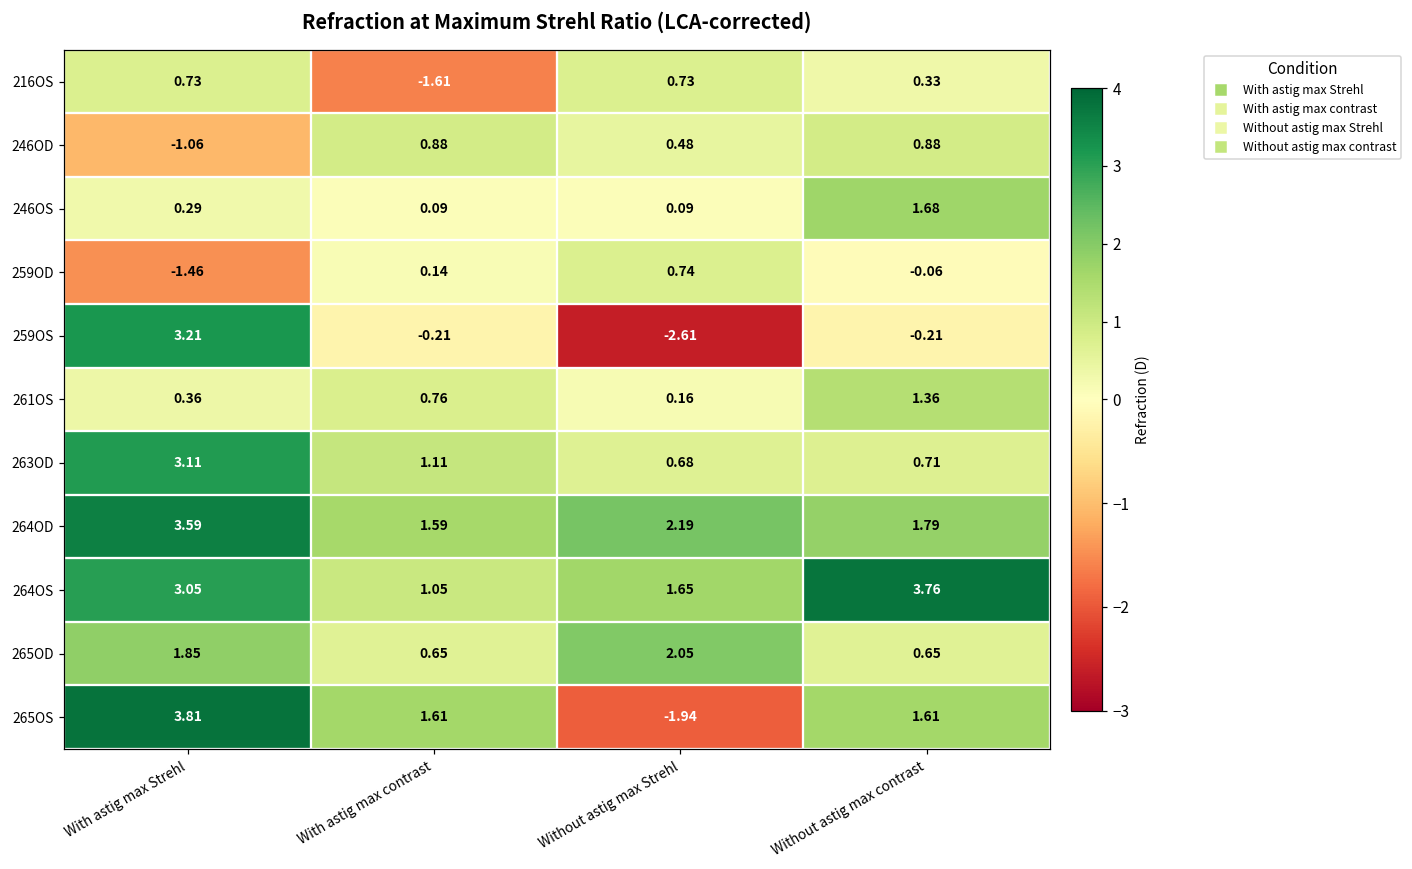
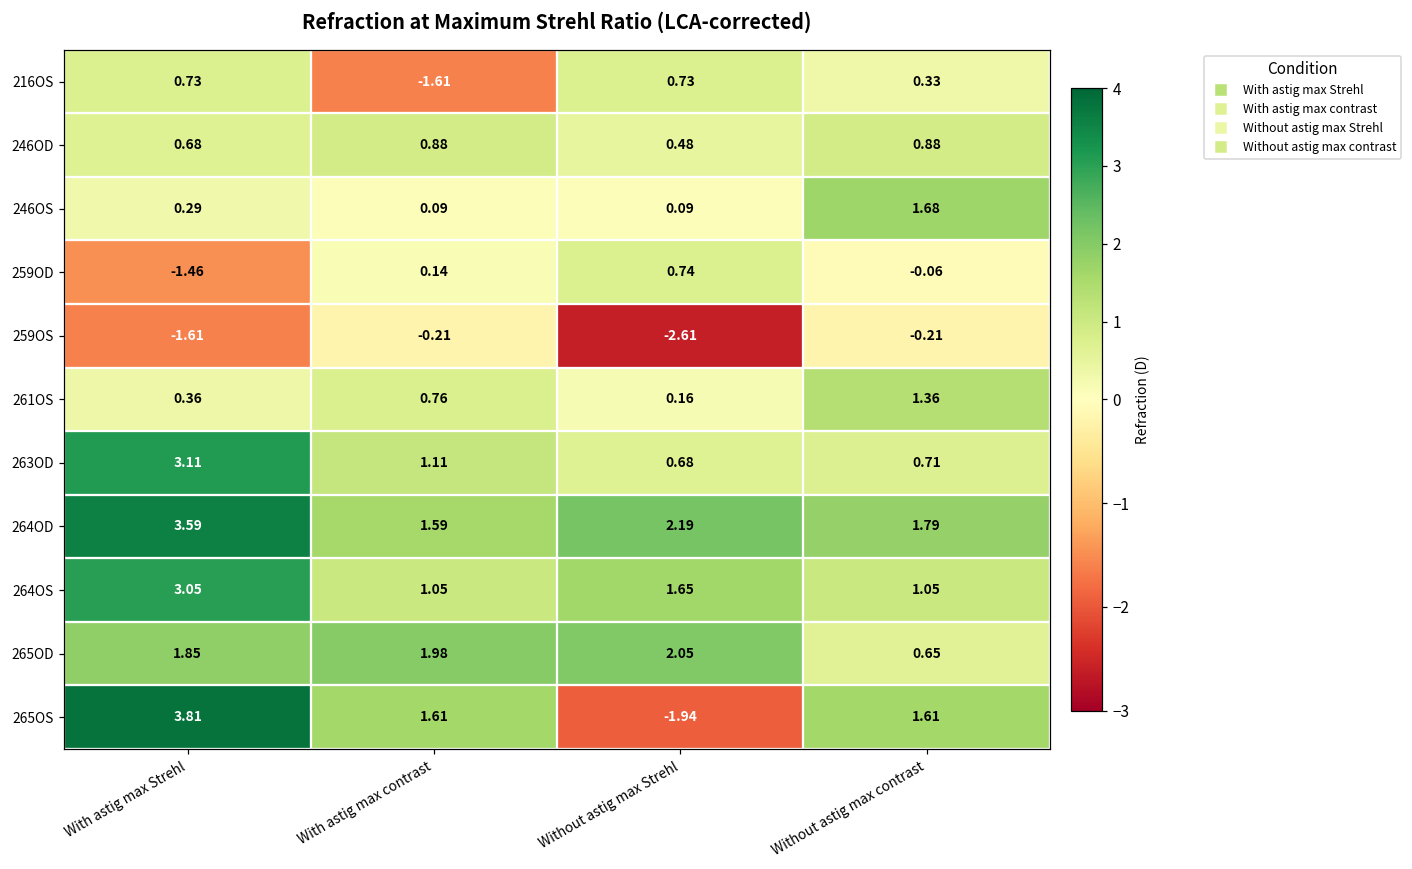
  {
    "216OS": {
      "With astig max Strehl": 0.73,
      "With astig max contrast": -1.61,
      "Without astig max Strehl": 0.73,
      "Without astig max contrast": 0.33
    },
    "246OD": {
-     "With astig max Strehl": -1.06,
+     "With astig max Strehl": 0.68,
      "With astig max contrast": 0.88,
      "Without astig max Strehl": 0.48,
      "Without astig max contrast": 0.88
    },
    "246OS": {
      "With astig max Strehl": 0.29,
      "With astig max contrast": 0.09,
      "Without astig max Strehl": 0.09,
      "Without astig max contrast": 1.68
    },
    "259OD": {
      "With astig max Strehl": -1.46,
      "With astig max contrast": 0.14,
      "Without astig max Strehl": 0.74,
      "Without astig max contrast": -0.06
    },
    "259OS": {
-     "With astig max Strehl": 3.21,
+     "With astig max Strehl": -1.61,
      "With astig max contrast": -0.21,
      "Without astig max Strehl": -2.61,
      "Without astig max contrast": -0.21
    },
    "261OS": {
      "With astig max Strehl": 0.36,
      "With astig max contrast": 0.76,
      "Without astig max Strehl": 0.16,
      "Without astig max contrast": 1.36
    },
    "263OD": {
      "With astig max Strehl": 3.11,
      "With astig max contrast": 1.11,
      "Without astig max Strehl": 0.68,
      "Without astig max contrast": 0.71
    },
    "264OD": {
      "With astig max Strehl": 3.59,
      "With astig max contrast": 1.59,
      "Without astig max Strehl": 2.19,
      "Without astig max contrast": 1.79
    },
    "264OS": {
      "With astig max Strehl": 3.05,
      "With astig max contrast": 1.05,
      "Without astig max Strehl": 1.65,
-     "Without astig max contrast": 3.76
+     "Without astig max contrast": 1.05
    },
    "265OD": {
      "With astig max Strehl": 1.85,
-     "With astig max contrast": 0.65,
+     "With astig max contrast": 1.98,
      "Without astig max Strehl": 2.05,
      "Without astig max contrast": 0.65
    },
    "265OS": {
      "With astig max Strehl": 3.81,
      "With astig max contrast": 1.61,
      "Without astig max Strehl": -1.94,
      "Without astig max contrast": 1.61
    }
  }
